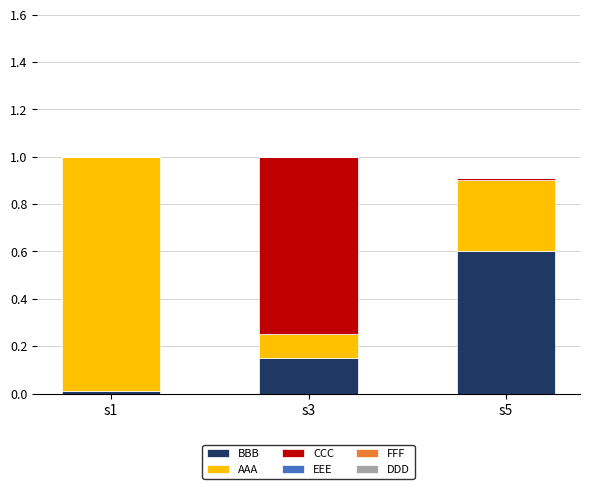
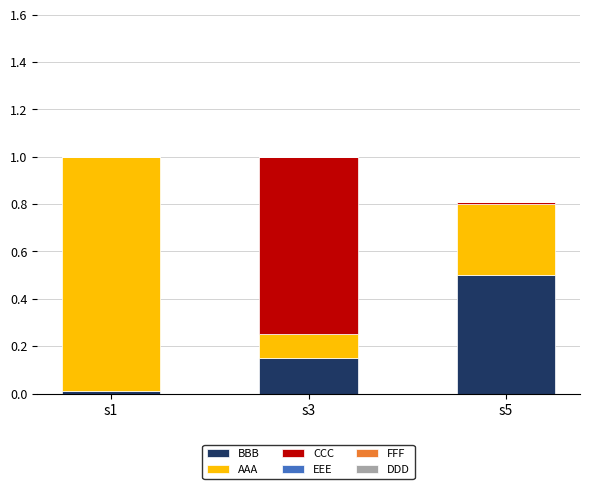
  {
    "BBB": {
      "s3": 0.15,
-     "s5": 0.6
+     "s5": 0.5
    },
    "AAA": {
      "s1": 1.0,
      "s3": 0.1,
      "s5": 0.3
    },
    "DDD": {
      "s1": 0.0,
      "s5": 0.0
    }
  }
